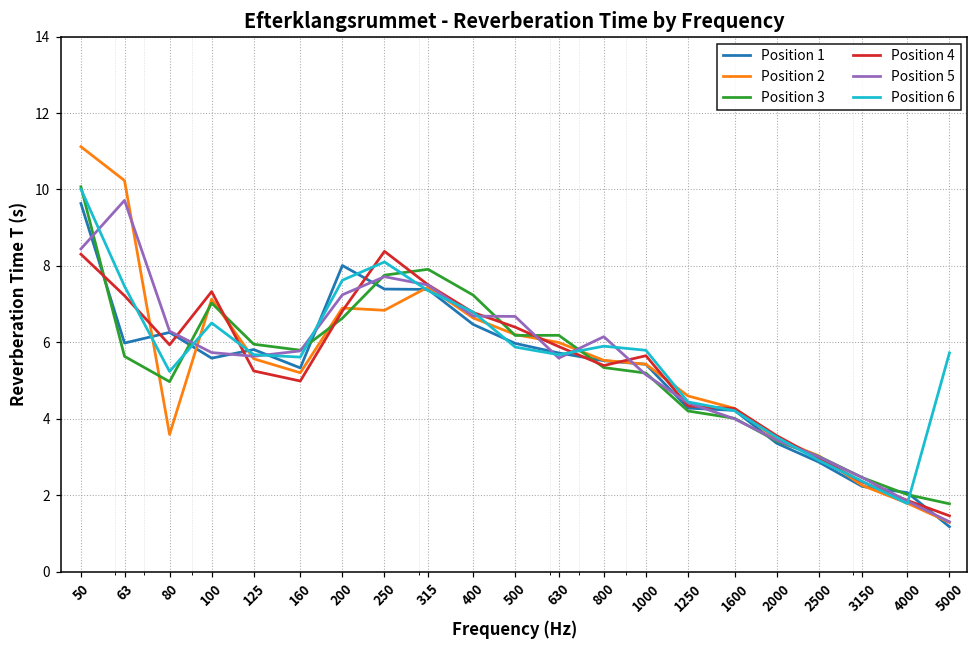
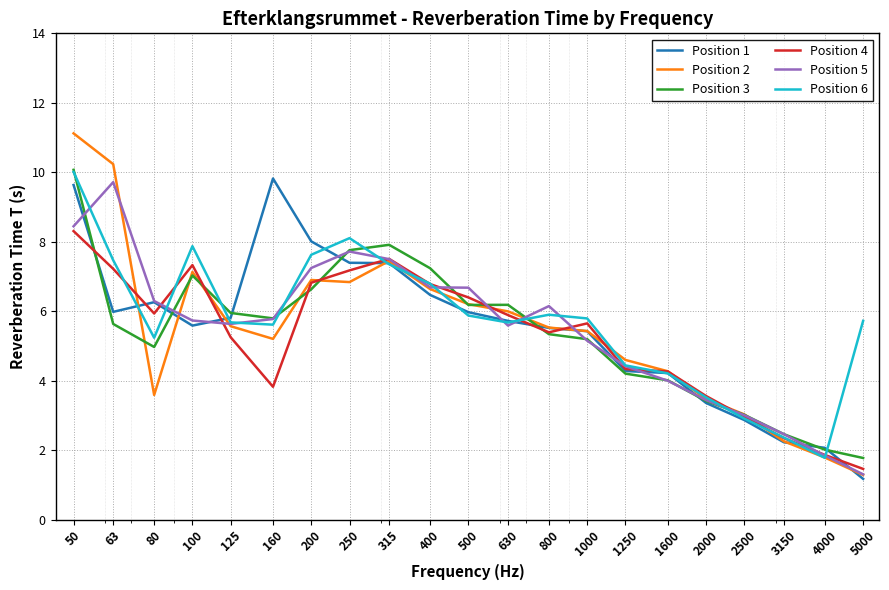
  {
    "Position 1": {
      "50": 9.6,
      "63": 6.0,
      "100": 5.6,
      "125": 5.8,
-     "160": 5.3,
+     "160": 9.8,
      "200": 8.0,
      "250": 7.4,
      "400": 6.5,
      "500": 6.0,
      "5000": 1.2
    },
    "Position 2": {
      "50": 11.1,
      "63": 10.2,
      "80": 3.6,
      "100": 7.1,
      "160": 5.2,
      "200": 6.9,
      "250": 6.8,
      "630": 6.0,
      "1250": 4.6
    },
    "Position 3": {
      "63": 5.6,
      "80": 5.0,
      "100": 7.0,
      "125": 5.9,
      "200": 6.6,
      "315": 7.9,
      "400": 7.2,
      "630": 6.2,
      "1250": 4.2,
      "5000": 1.8
    },
    "Position 4": {
      "50": 8.3,
      "63": 7.2,
      "80": 5.9,
      "100": 7.3,
      "125": 5.2,
-     "160": 5.0,
+     "160": 3.8,
      "200": 6.8,
-     "250": 8.4,
+     "250": 7.2,
      "500": 6.4,
      "630": 5.9,
      "1000": 5.6,
      "5000": 1.5
    },
    "Position 5": {
      "50": 8.4,
      "63": 9.7,
      "100": 5.7,
      "200": 7.2,
      "500": 6.7,
      "630": 5.6,
      "800": 6.1
    },
    "Position 6": {
      "63": 7.5,
      "80": 5.2,
-     "100": 6.5,
+     "100": 7.9,
      "160": 5.6,
      "200": 7.6,
      "250": 8.1,
      "500": 5.9,
      "800": 5.9,
      "1000": 5.8,
      "5000": 5.7
    }
  }
